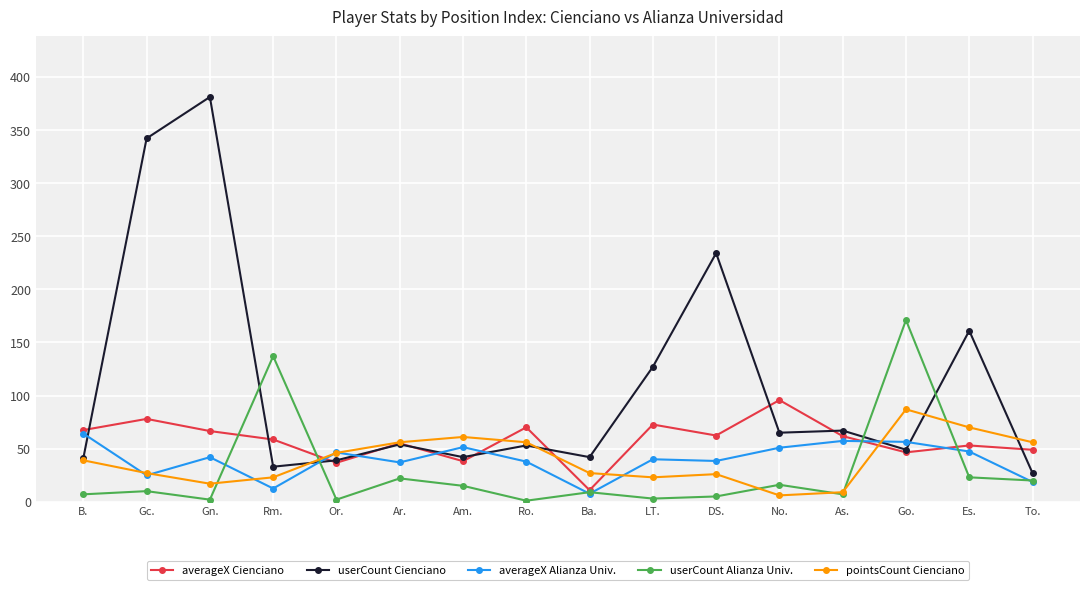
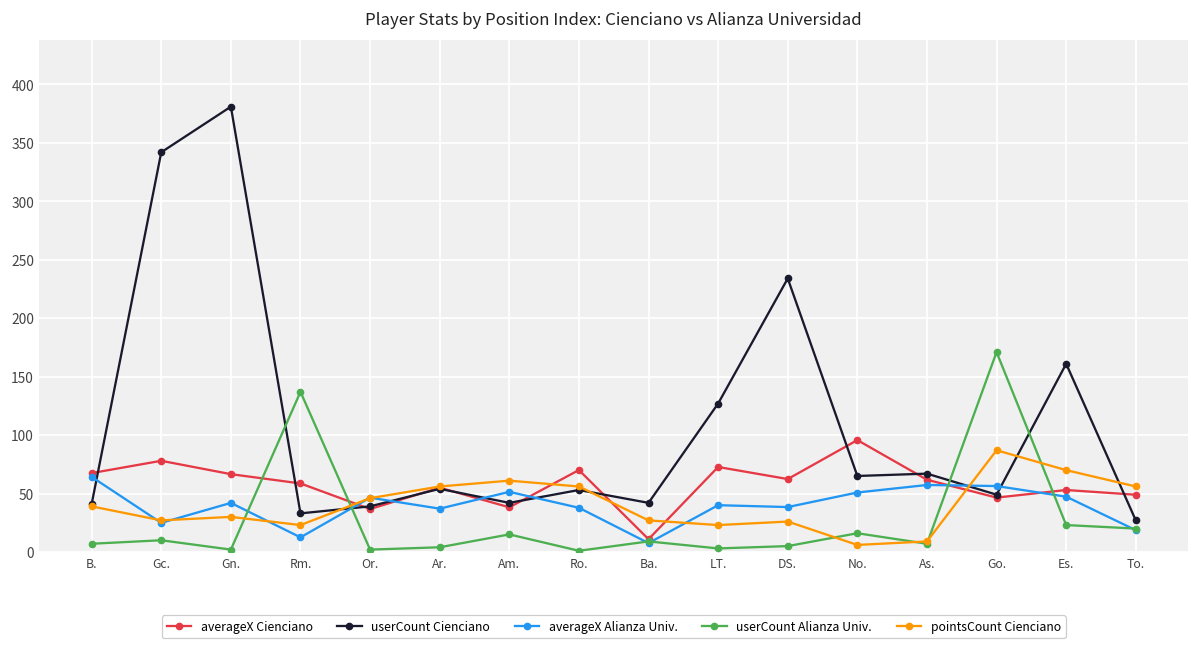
  {
    "averageX Cienciano": {
      "B.": 67,
      "Gc.": 78,
      "Gn.": 67,
      "Rm.": 59,
      "Am.": 38,
      "Ro.": 70,
      "LT.": 73,
      "DS.": 62,
      "No.": 96,
      "As.": 62,
      "Go.": 47,
      "Es.": 53,
      "To.": 49
    },
    "userCount Cienciano": {
      "Gc.": 342,
      "Gn.": 381,
      "Rm.": 33,
      "Am.": 42,
      "Ro.": 53,
      "Ba.": 42,
      "LT.": 127,
      "DS.": 234,
      "No.": 65,
      "As.": 67,
      "Go.": 49,
      "Es.": 161,
      "To.": 27
    },
    "averageX Alianza Univ.": {
      "B.": 64,
      "Gn.": 42,
      "Rm.": 12,
      "Ar.": 37,
      "Am.": 51,
      "Ro.": 38,
      "LT.": 40,
      "DS.": 38,
      "No.": 51,
      "As.": 57,
      "Go.": 56,
      "Es.": 47
    },
    "userCount Alianza Univ.": {
      "B.": 7,
      "Gc.": 10,
      "Gn.": 2,
      "Rm.": 137,
      "Or.": 2,
-     "Ar.": 22,
+     "Ar.": 4,
      "Am.": 15,
      "Ro.": 1,
      "LT.": 3,
      "DS.": 5,
      "No.": 16,
      "Go.": 171,
      "Es.": 23
    },
    "pointsCount Cienciano": {
-     "Gn.": 17,
+     "Gn.": 30,
      "Rm.": 23,
      "Am.": 61,
      "Ro.": 56,
      "Ba.": 27,
      "LT.": 23,
      "DS.": 26,
      "No.": 6,
      "Go.": 87,
      "Es.": 70,
      "To.": 56
    }
  }
